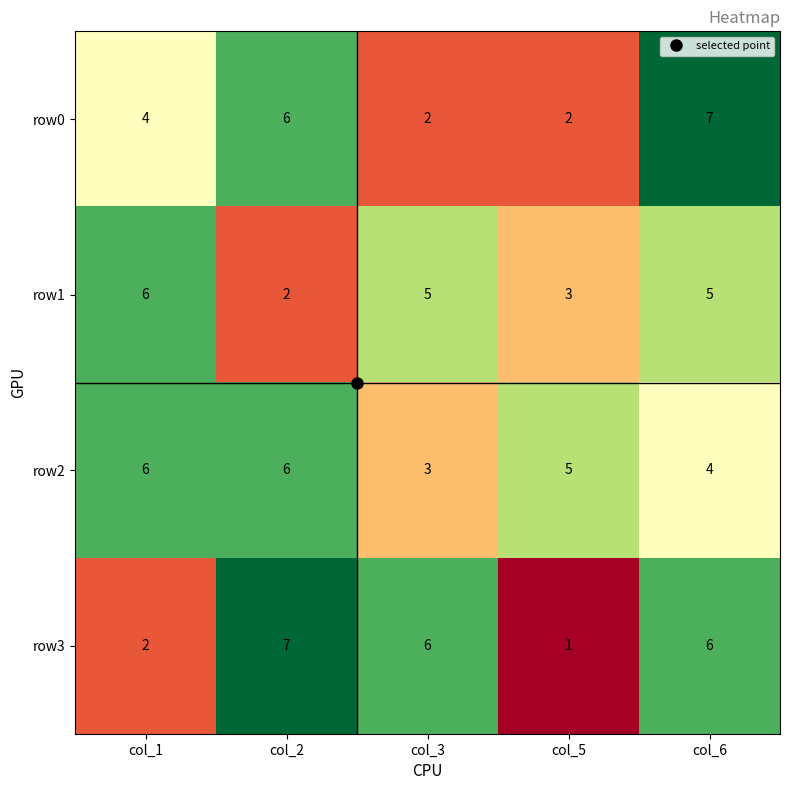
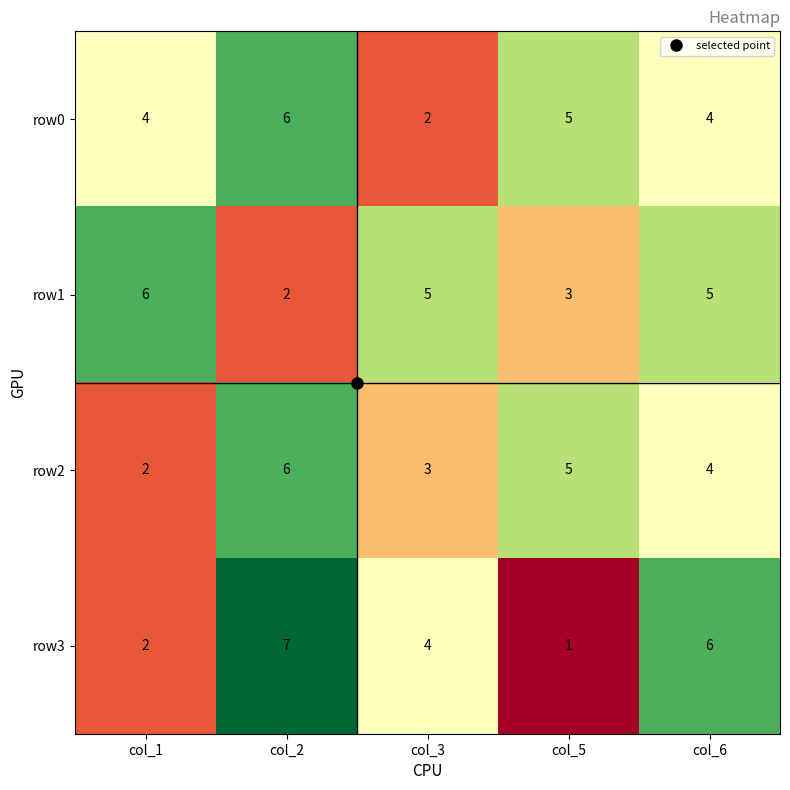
  {
    "row0": {
      "col_1": 4,
      "col_2": 6,
      "col_3": 2,
-     "col_5": 2,
-     "col_6": 7
+     "col_5": 5,
+     "col_6": 4
    },
    "row1": {
      "col_1": 6,
      "col_2": 2,
      "col_3": 5,
      "col_5": 3,
      "col_6": 5
    },
    "row2": {
-     "col_1": 6,
+     "col_1": 2,
      "col_2": 6,
      "col_3": 3,
      "col_5": 5,
      "col_6": 4
    },
    "row3": {
      "col_1": 2,
      "col_2": 7,
-     "col_3": 6,
+     "col_3": 4,
      "col_5": 1,
      "col_6": 6
    }
  }
